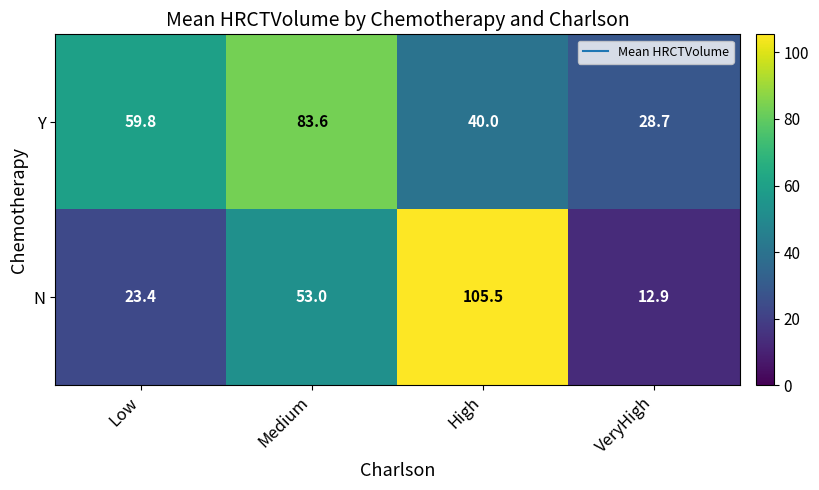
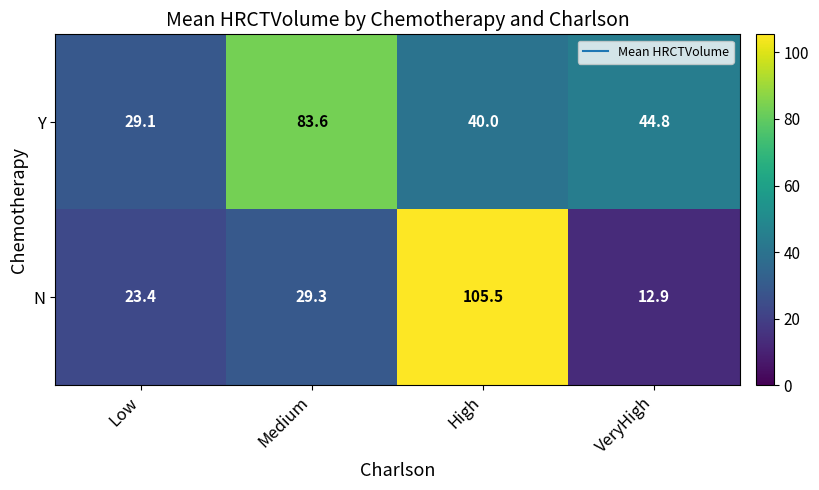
  {
    "Y": {
-     "Low": 59.8,
+     "Low": 29.1,
      "Medium": 83.6,
      "High": 40.0,
-     "VeryHigh": 28.7
+     "VeryHigh": 44.8
    },
    "N": {
      "Low": 23.4,
-     "Medium": 53.0,
+     "Medium": 29.3,
      "High": 105.5,
      "VeryHigh": 12.9
    }
  }
